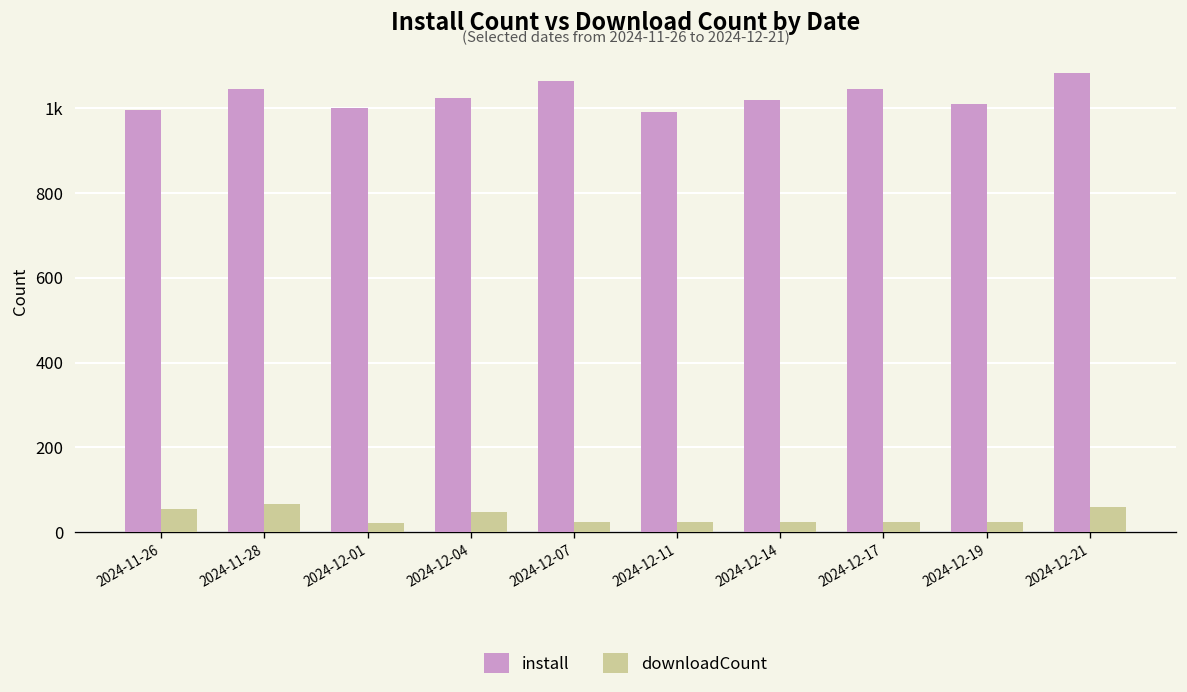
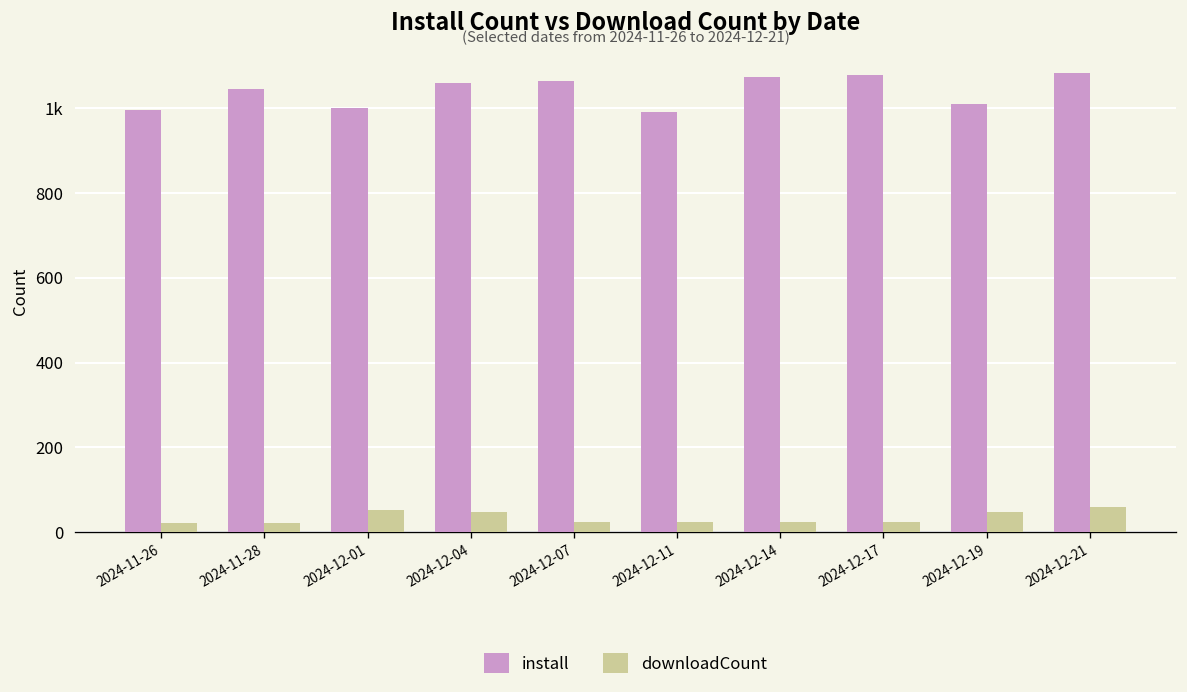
  {
    "install": {
      "2024-11-26": 1000,
      "2024-11-28": 1050,
      "2024-12-01": 1000,
-     "2024-12-04": 1030,
+     "2024-12-04": 1060,
      "2024-12-07": 1070,
      "2024-12-11": 990,
-     "2024-12-14": 1020,
-     "2024-12-17": 1050,
+     "2024-12-14": 1070,
+     "2024-12-17": 1080,
      "2024-12-19": 1010,
      "2024-12-21": 1080
    },
    "downloadCount": {
-     "2024-11-26": 60,
-     "2024-11-28": 70,
-     "2024-12-01": 20,
+     "2024-11-26": 20,
+     "2024-11-28": 20,
+     "2024-12-01": 50,
      "2024-12-04": 50,
      "2024-12-07": 20,
      "2024-12-11": 20,
      "2024-12-14": 20,
      "2024-12-17": 20,
-     "2024-12-19": 20,
+     "2024-12-19": 50,
      "2024-12-21": 60
    }
  }
